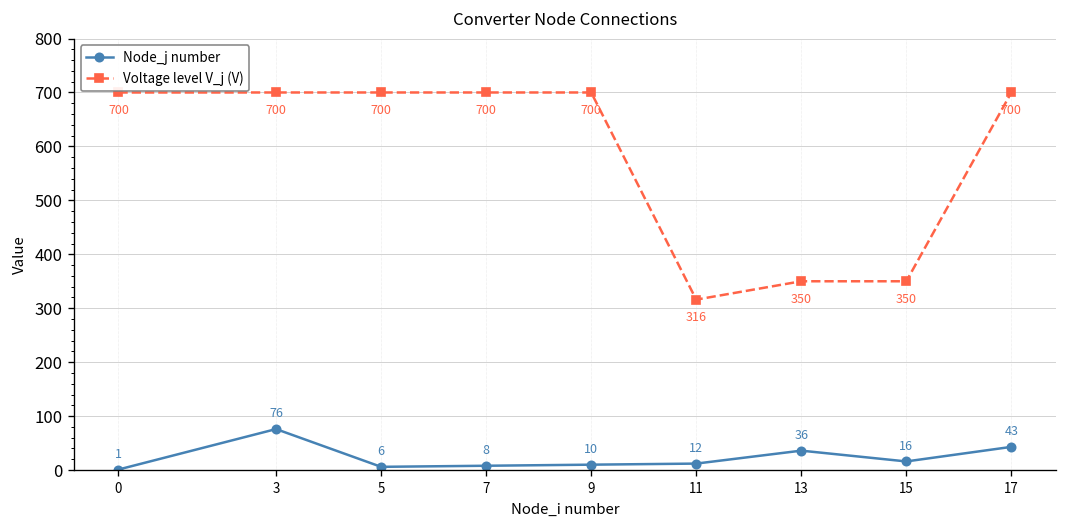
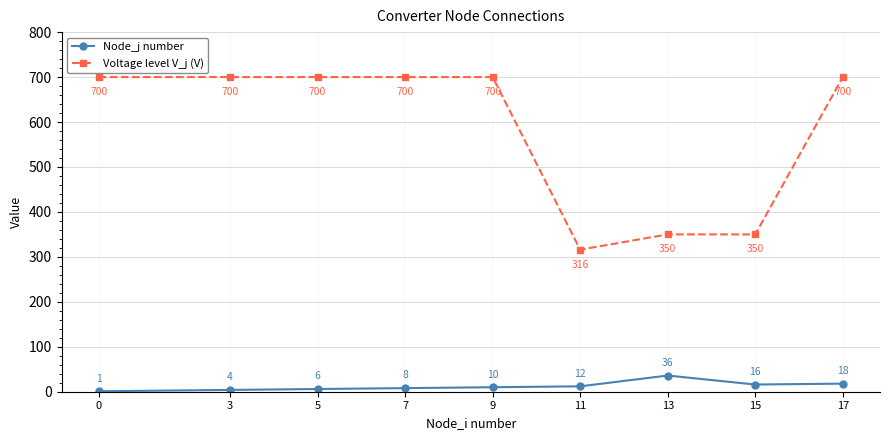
  {
    "Node_j number": {
      "0": 1,
-     "3": 76,
+     "3": 4,
      "5": 6,
      "7": 8,
      "9": 10,
      "11": 12,
      "13": 36,
      "15": 16,
-     "17": 43
+     "17": 18
    },
    "Voltage level V_j (V)": {
      "0": 700,
      "3": 700,
      "5": 700,
      "7": 700,
      "9": 700,
      "11": 316,
      "13": 350,
      "15": 350,
      "17": 700
    }
  }
